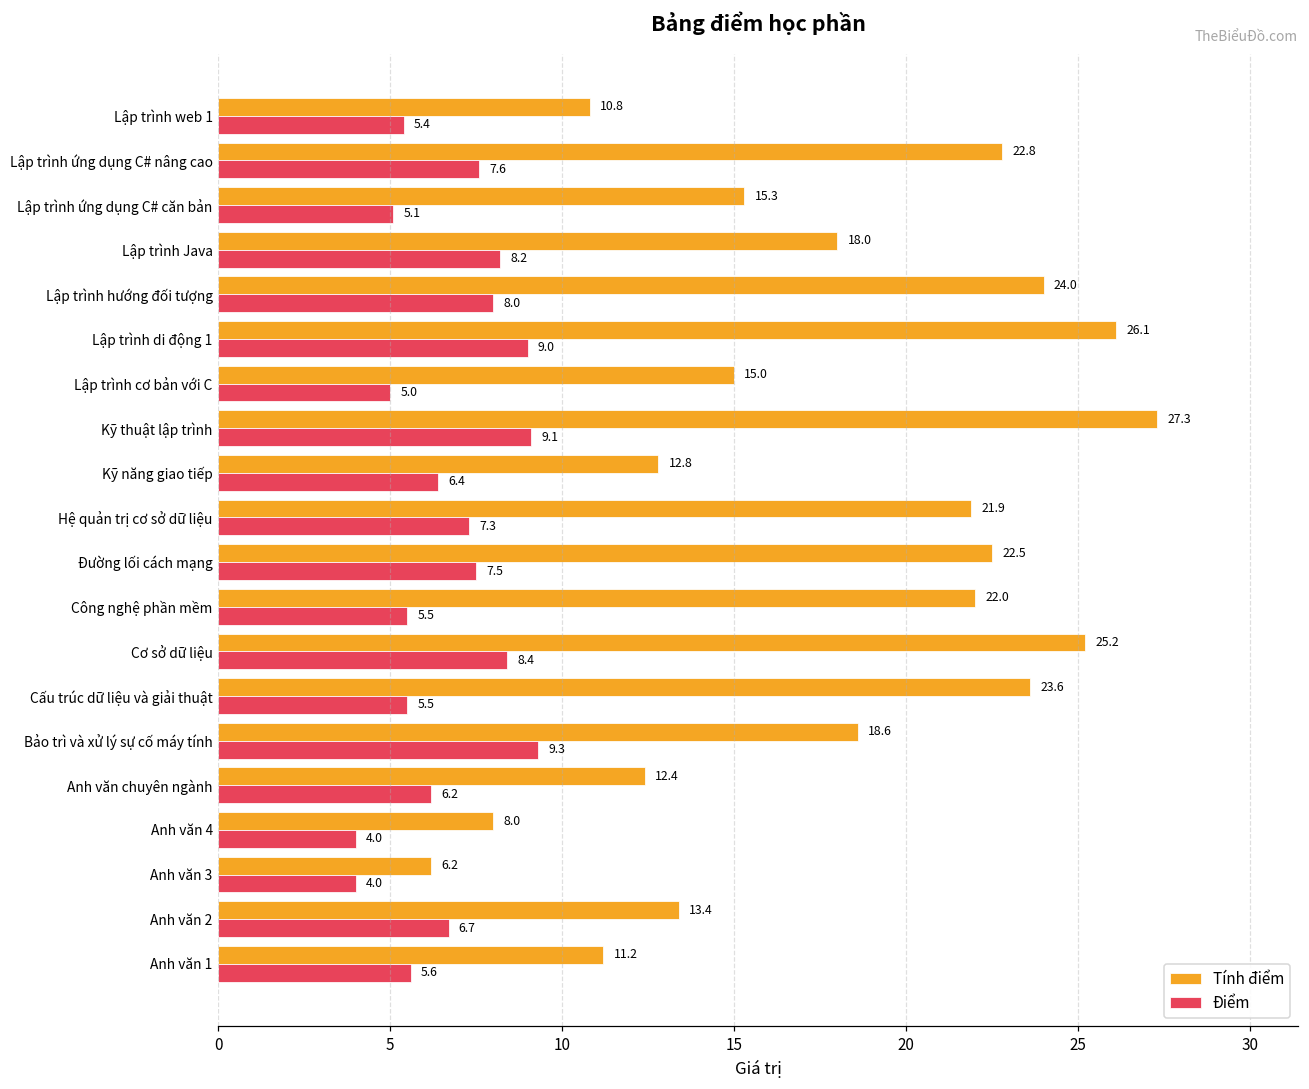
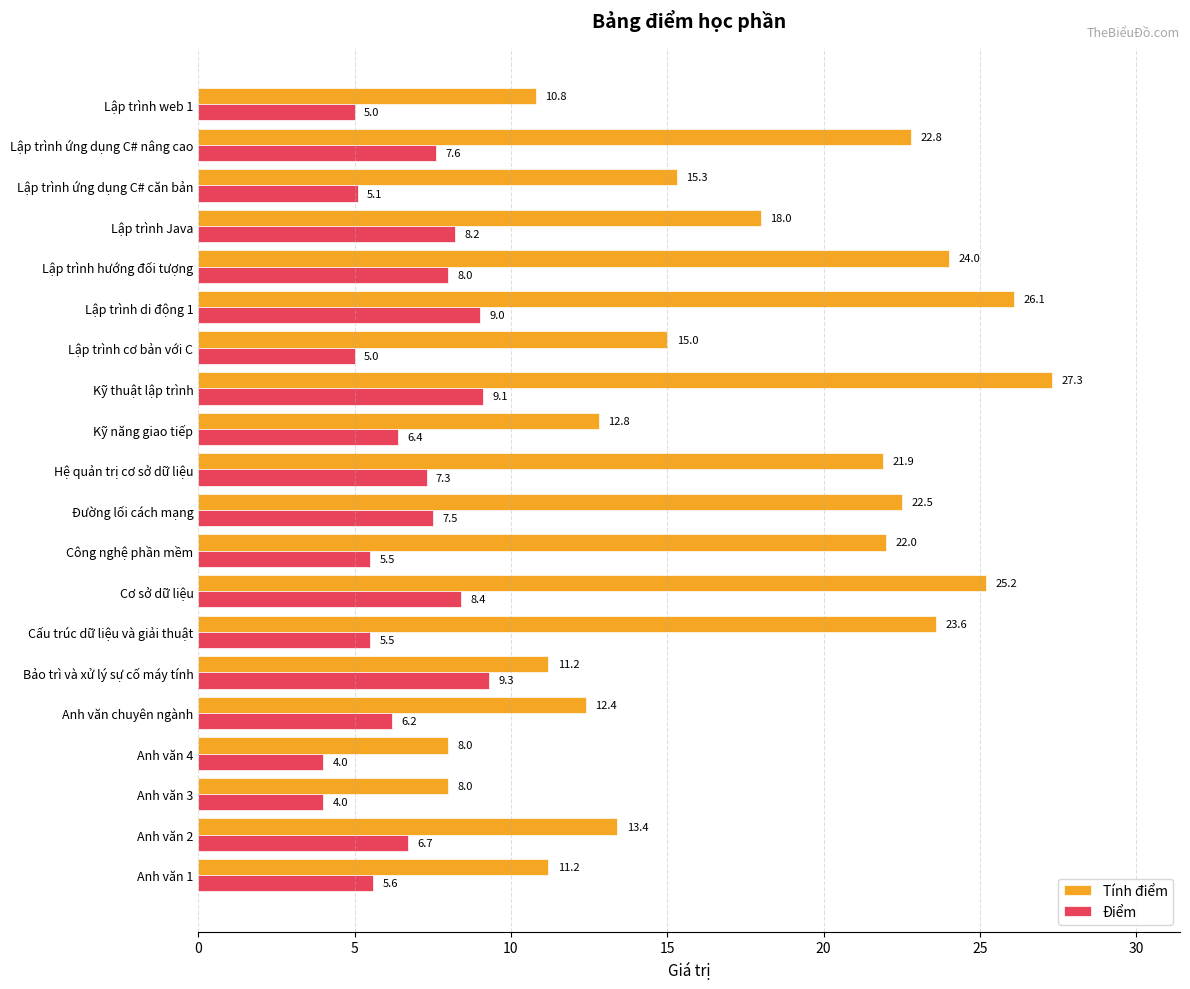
  {
    "Tính điểm": {
      "Lập trình web 1": 10.8,
      "Lập trình ứng dụng C# nâng cao": 22.8,
      "Lập trình ứng dụng C# căn bản": 15.3,
      "Lập trình Java": 18.0,
      "Lập trình hướng đối tượng": 24.0,
      "Lập trình di động 1": 26.1,
      "Lập trình cơ bản với C": 15.0,
      "Kỹ thuật lập trình": 27.3,
      "Kỹ năng giao tiếp": 12.8,
      "Hệ quản trị cơ sở dữ liệu": 21.9,
      "Đường lối cách mạng": 22.5,
      "Công nghệ phần mềm": 22.0,
      "Cơ sở dữ liệu": 25.2,
      "Cấu trúc dữ liệu và giải thuật": 23.6,
-     "Bảo trì và xử lý sự cố máy tính": 18.6,
+     "Bảo trì và xử lý sự cố máy tính": 11.2,
      "Anh văn chuyên ngành": 12.4,
      "Anh văn 4": 8.0,
-     "Anh văn 3": 6.2,
+     "Anh văn 3": 8.0,
      "Anh văn 2": 13.4,
      "Anh văn 1": 11.2
    },
    "Điểm": {
-     "Lập trình web 1": 5.4,
+     "Lập trình web 1": 5.0,
      "Lập trình ứng dụng C# nâng cao": 7.6,
      "Lập trình ứng dụng C# căn bản": 5.1,
      "Lập trình Java": 8.2,
      "Lập trình hướng đối tượng": 8.0,
      "Lập trình di động 1": 9.0,
      "Lập trình cơ bản với C": 5.0,
      "Kỹ thuật lập trình": 9.1,
      "Kỹ năng giao tiếp": 6.4,
      "Hệ quản trị cơ sở dữ liệu": 7.3,
      "Đường lối cách mạng": 7.5,
      "Công nghệ phần mềm": 5.5,
      "Cơ sở dữ liệu": 8.4,
      "Cấu trúc dữ liệu và giải thuật": 5.5,
      "Bảo trì và xử lý sự cố máy tính": 9.3,
      "Anh văn chuyên ngành": 6.2,
      "Anh văn 4": 4.0,
      "Anh văn 3": 4.0,
      "Anh văn 2": 6.7,
      "Anh văn 1": 5.6
    }
  }
